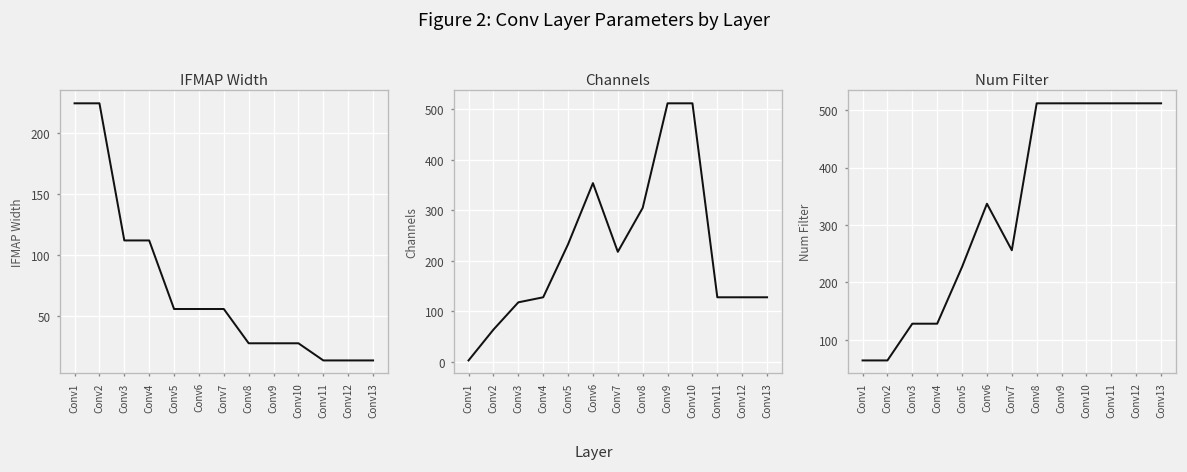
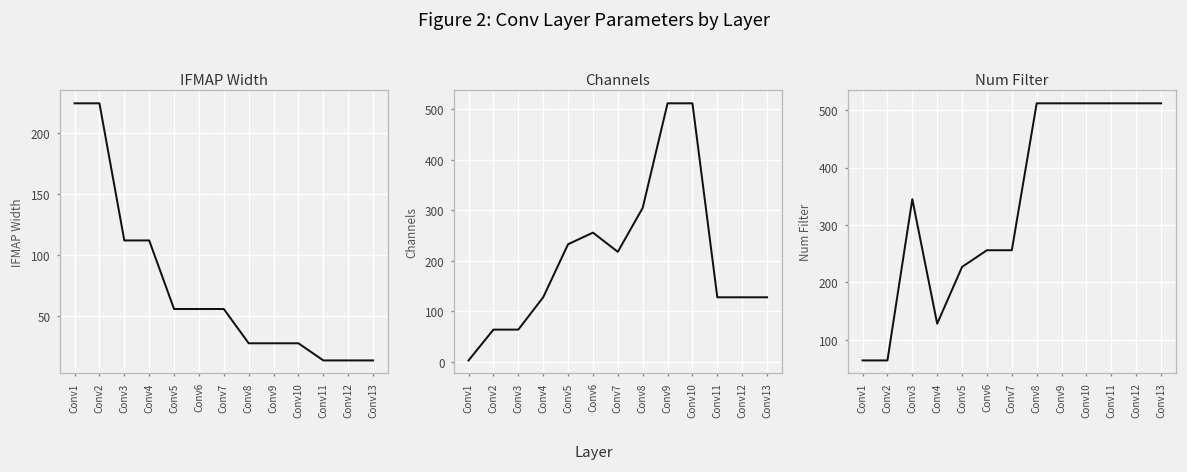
  {
    "IFMAP Width": {
      "Conv1": 224,
      "Conv2": 224,
      "Conv3": 112,
      "Conv4": 112,
      "Conv5": 56,
      "Conv6": 56,
      "Conv7": 56,
      "Conv8": 28,
      "Conv9": 28,
      "Conv10": 28,
      "Conv11": 14,
      "Conv12": 14,
      "Conv13": 14
    },
    "Channels": {
      "Conv1": 0,
      "Conv2": 60,
-     "Conv3": 120,
+     "Conv3": 60,
      "Conv4": 130,
      "Conv5": 230,
-     "Conv6": 350,
+     "Conv6": 260,
      "Conv7": 220,
      "Conv8": 310,
      "Conv9": 510,
      "Conv10": 510,
      "Conv11": 130,
      "Conv12": 130,
      "Conv13": 130
    },
    "Num Filter": {
      "Conv1": 60,
      "Conv2": 60,
-     "Conv3": 130,
+     "Conv3": 350,
      "Conv4": 130,
      "Conv5": 230,
-     "Conv6": 340,
+     "Conv6": 260,
      "Conv7": 260,
      "Conv8": 510,
      "Conv9": 510,
      "Conv10": 510,
      "Conv11": 510,
      "Conv12": 510,
      "Conv13": 510
    }
  }
